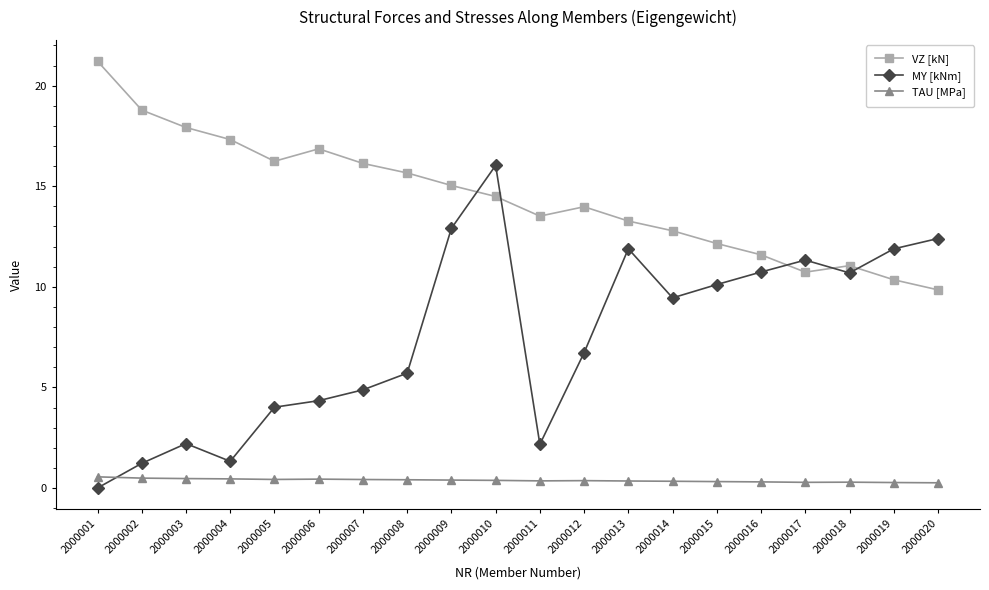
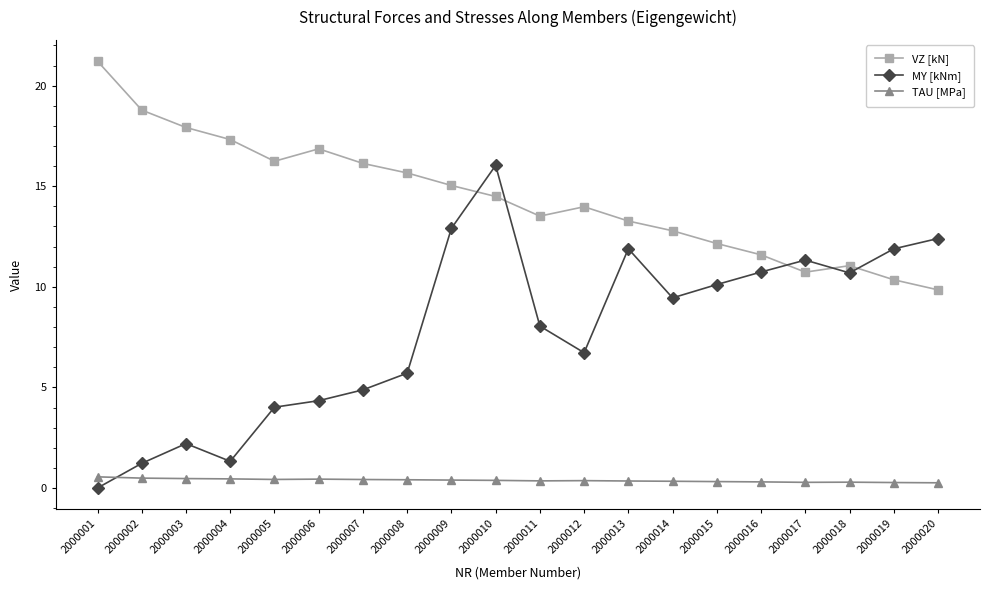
  {
    "MY [kNm]": {
      "2000001": 0.0,
      "2000002": 1.2,
      "2000003": 2.2,
      "2000004": 1.3,
      "2000005": 4.0,
      "2000006": 4.3,
      "2000007": 4.9,
      "2000008": 5.7,
      "2000009": 12.9,
      "2000010": 16.0,
-     "2000011": 2.2,
+     "2000011": 8.0,
      "2000012": 6.7,
      "2000013": 11.9,
      "2000014": 9.5,
      "2000015": 10.1,
      "2000016": 10.7,
      "2000017": 11.3,
      "2000018": 10.7,
      "2000019": 11.9,
      "2000020": 12.4
    }
  }
